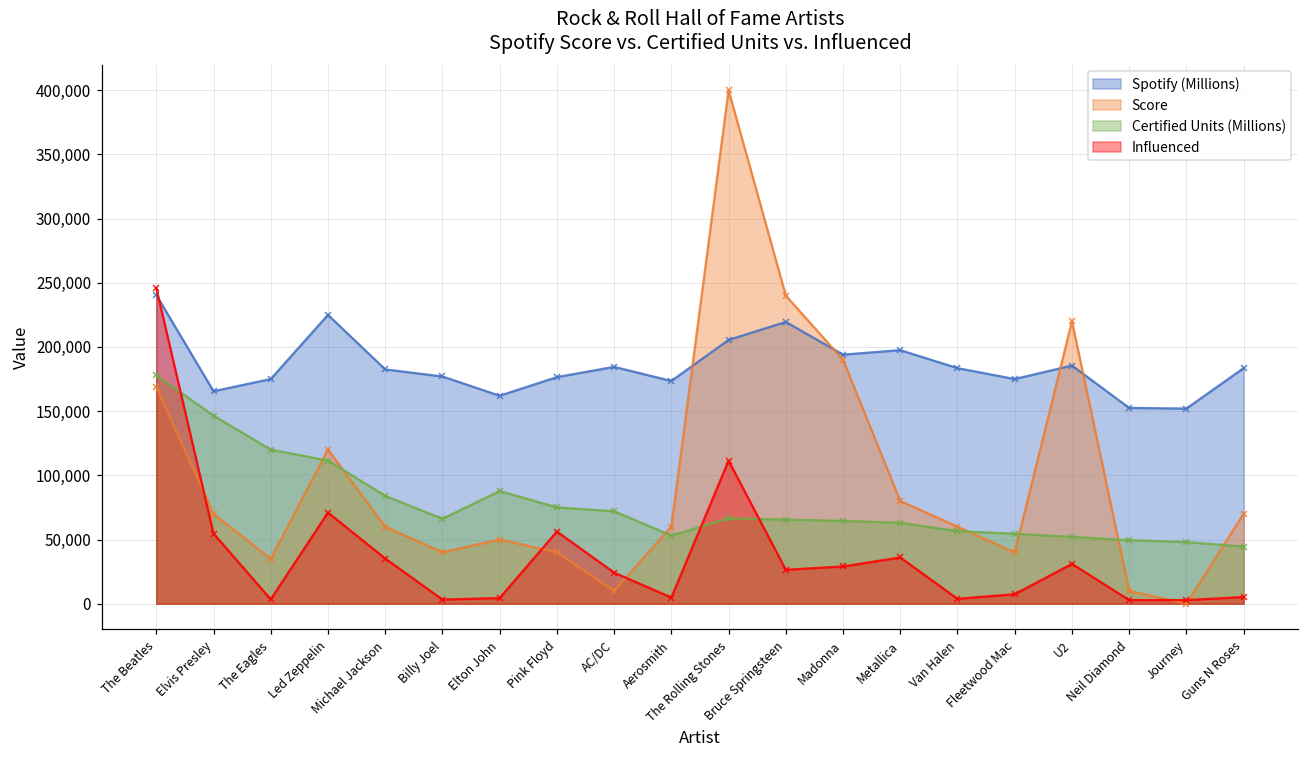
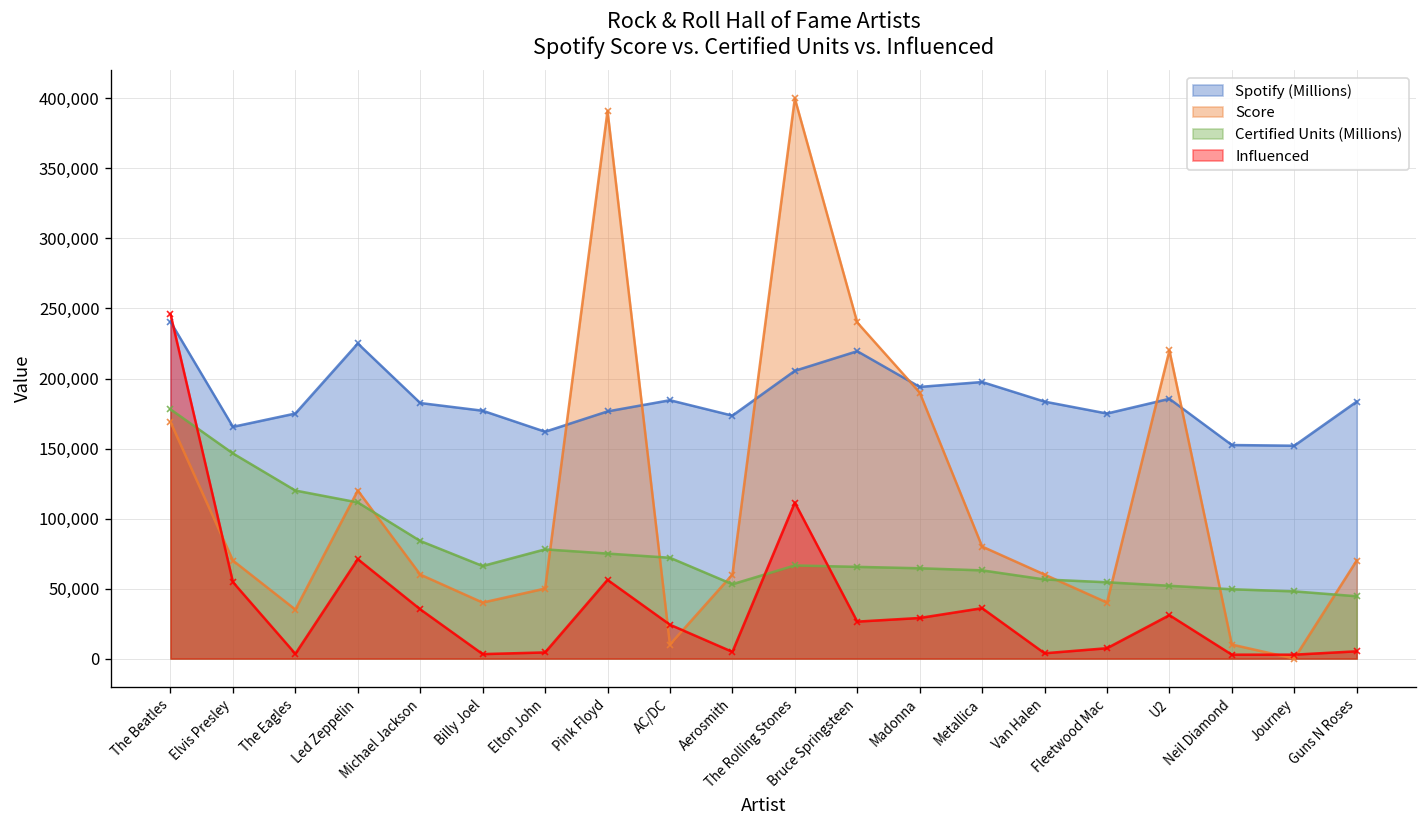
  {
    "Spotify (Millions)": {
      "The Beatles": "240,000",
      "Elvis Presley": "166,000",
      "The Eagles": "175,000",
      "Led Zeppelin": "225,000",
      "Michael Jackson": "183,000",
      "Billy Joel": "177,000",
      "Elton John": "162,000",
      "Pink Floyd": "177,000",
      "AC/DC": "185,000",
      "Aerosmith": "174,000",
      "The Rolling Stones": "206,000",
      "Bruce Springsteen": "219,000",
      "Madonna": "194,000",
      "Metallica": "198,000",
      "Van Halen": "184,000",
      "Fleetwood Mac": "175,000",
      "U2": "186,000",
      "Neil Diamond": "153,000",
      "Journey": "152,000",
      "Guns N Roses": "184,000"
    },
    "Score": {
      "The Beatles": "169,000",
      "Elvis Presley": "70,000",
      "The Eagles": "35,000",
      "Led Zeppelin": "120,000",
      "Michael Jackson": "60,000",
      "Billy Joel": "40,000",
      "Elton John": "50,000",
-     "Pink Floyd": "40,000",
+     "Pink Floyd": "391,000",
      "AC/DC": "10,000",
      "Aerosmith": "60,000",
      "The Rolling Stones": "400,000",
      "Bruce Springsteen": "240,000",
      "Madonna": "190,000",
      "Metallica": "80,000",
      "Van Halen": "60,000",
      "Fleetwood Mac": "40,000",
      "U2": "220,000",
      "Neil Diamond": "10,000",
      "Journey": "0",
      "Guns N Roses": "70,000"
    },
    "Certified Units (Millions)": {
      "The Beatles": "178,000",
      "Elvis Presley": "147,000",
      "The Eagles": "120,000",
      "Led Zeppelin": "112,000",
      "Michael Jackson": "84,000",
      "Billy Joel": "66,000",
-     "Elton John": "88,000",
+     "Elton John": "78,000",
      "Pink Floyd": "75,000",
      "AC/DC": "72,000",
      "Aerosmith": "53,000",
      "The Rolling Stones": "67,000",
      "Bruce Springsteen": "66,000",
      "Madonna": "65,000",
      "Metallica": "63,000",
      "Van Halen": "57,000",
      "Fleetwood Mac": "55,000",
      "U2": "52,000",
      "Neil Diamond": "50,000",
      "Journey": "48,000",
      "Guns N Roses": "45,000"
    },
    "Influenced": {
      "The Beatles": "246,000",
      "Elvis Presley": "55,000",
      "The Eagles": "3,000",
      "Led Zeppelin": "71,000",
      "Michael Jackson": "35,000",
      "Billy Joel": "3,000",
      "Elton John": "4,000",
      "Pink Floyd": "56,000",
      "AC/DC": "24,000",
      "Aerosmith": "5,000",
      "The Rolling Stones": "111,000",
      "Bruce Springsteen": "26,000",
      "Madonna": "29,000",
      "Metallica": "36,000",
      "Van Halen": "4,000",
      "Fleetwood Mac": "7,000",
      "U2": "31,000",
      "Neil Diamond": "3,000",
      "Journey": "3,000",
      "Guns N Roses": "5,000"
    }
  }
